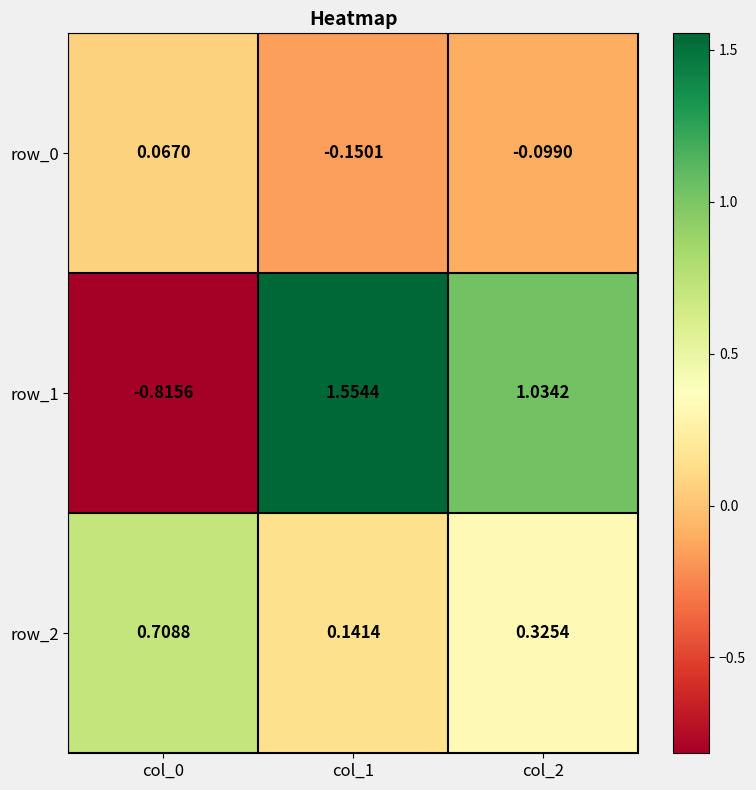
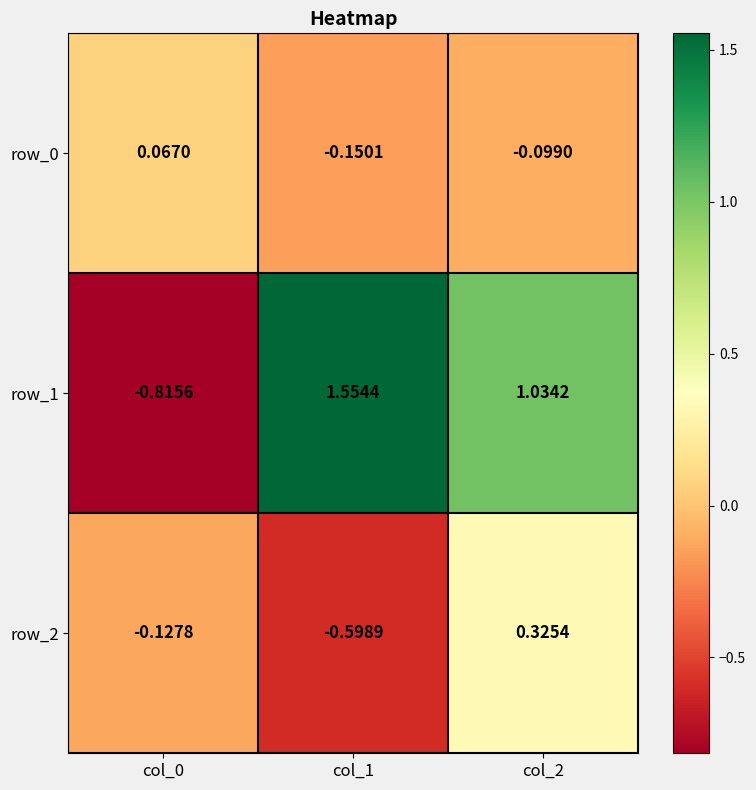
  {
    "row_0": {
      "col_0": 0.0670,
      "col_1": -0.1501,
      "col_2": -0.0990
    },
    "row_1": {
      "col_0": -0.8156,
      "col_1": 1.5544,
      "col_2": 1.0342
    },
    "row_2": {
-     "col_0": 0.7088,
-     "col_1": 0.1414,
+     "col_0": -0.1278,
+     "col_1": -0.5989,
      "col_2": 0.3254
    }
  }
